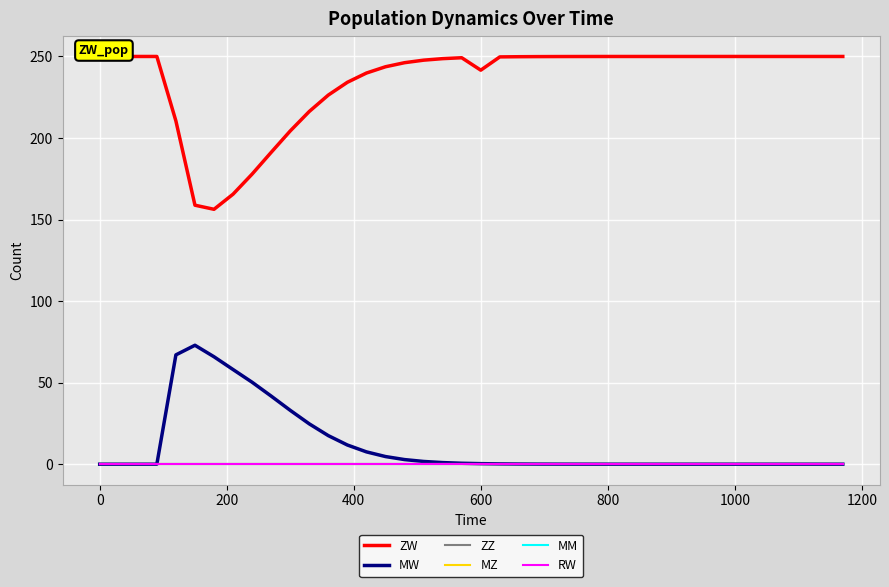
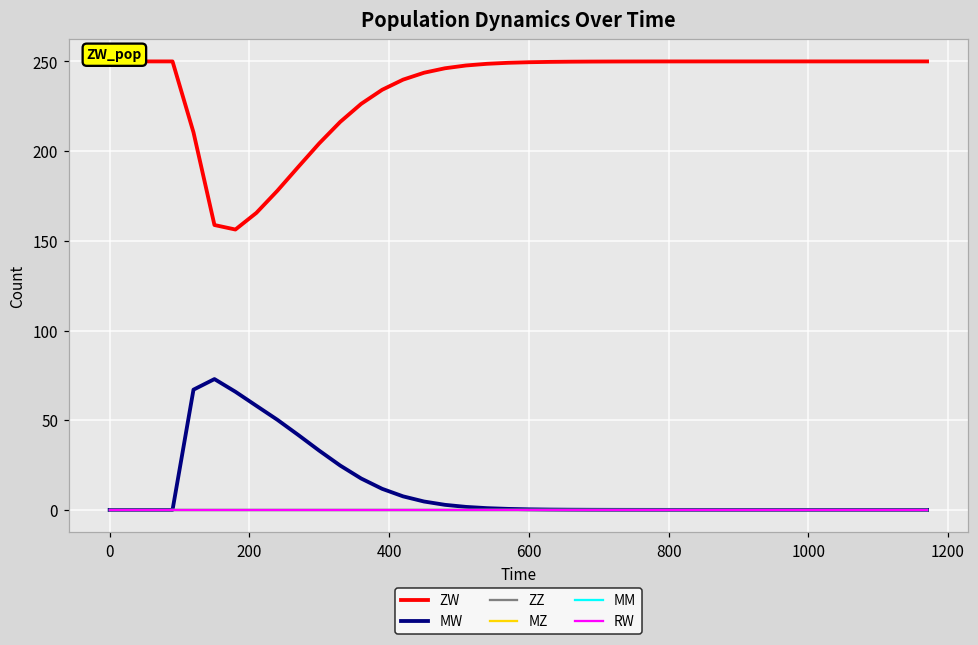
  {
    "ZW": {
-     "600": 242
+     "600": 250
    }
  }
